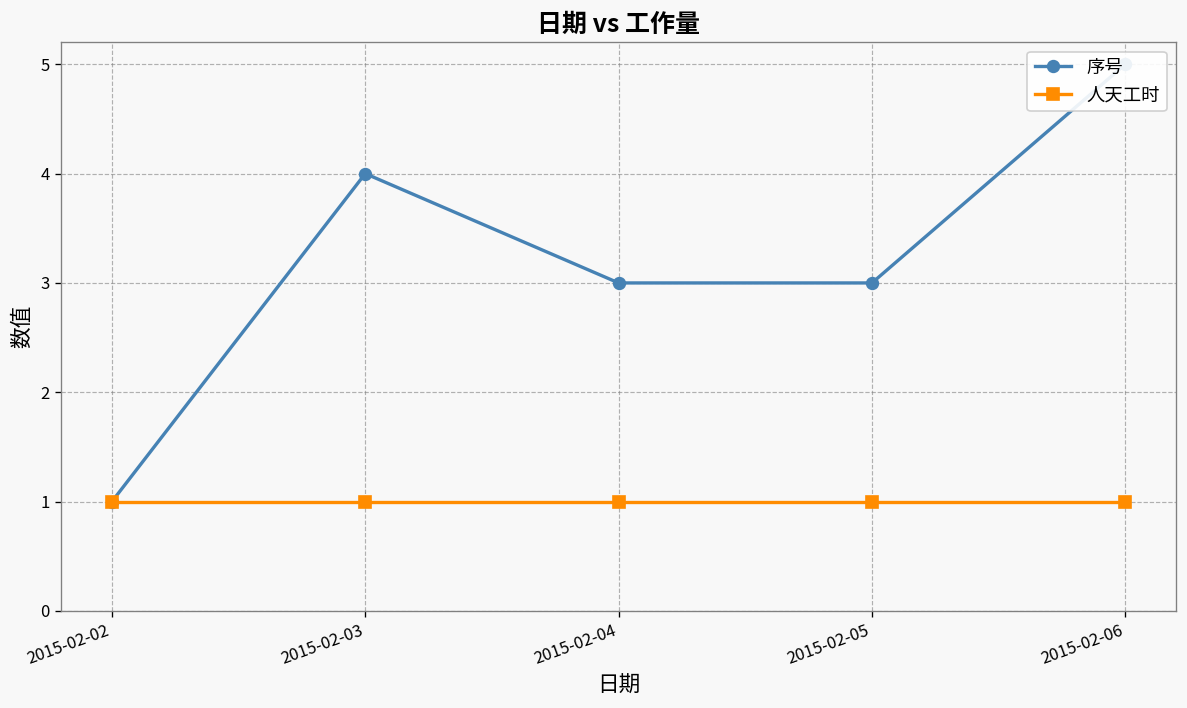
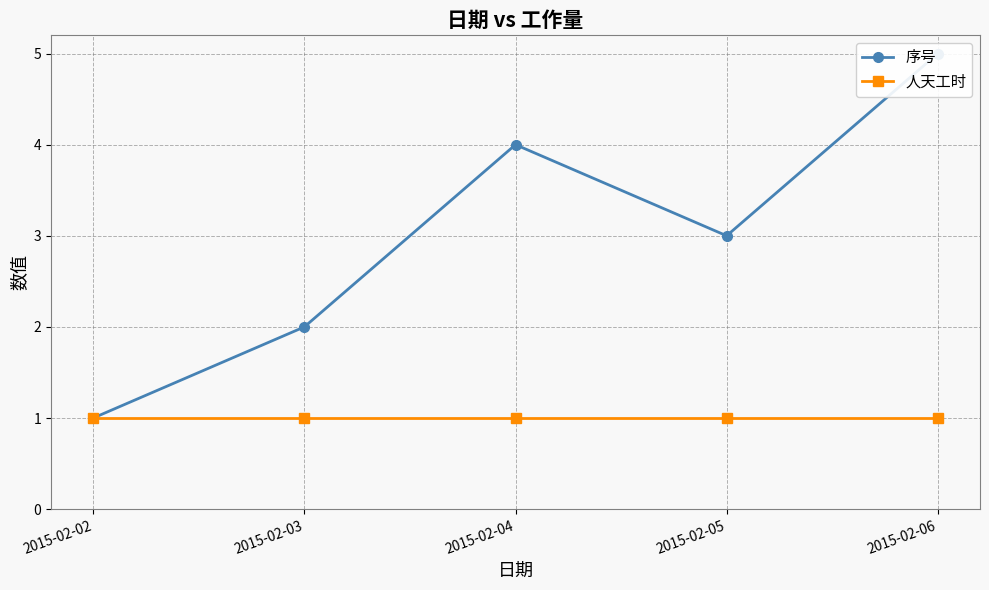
  {
    "序号": {
-     "2015-02-03": 4,
-     "2015-02-04": 3,
+     "2015-02-03": 2,
+     "2015-02-04": 4,
      "2015-02-05": 3
    },
    "人天工时": {
      "2015-02-03": 1,
      "2015-02-04": 1,
      "2015-02-05": 1,
      "2015-02-06": 1
    }
  }
